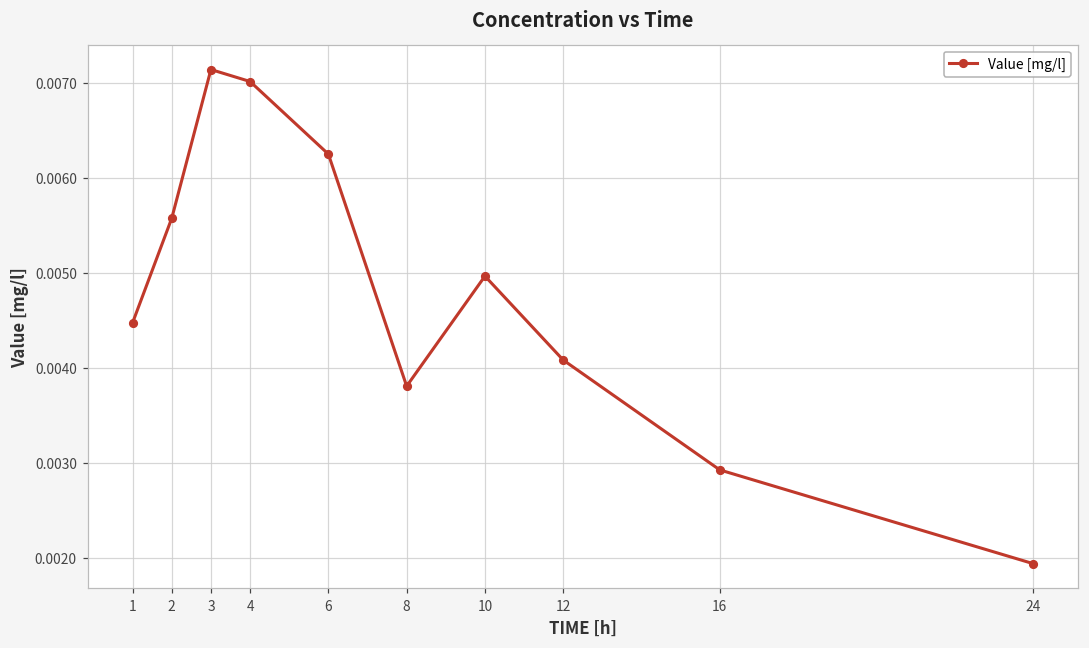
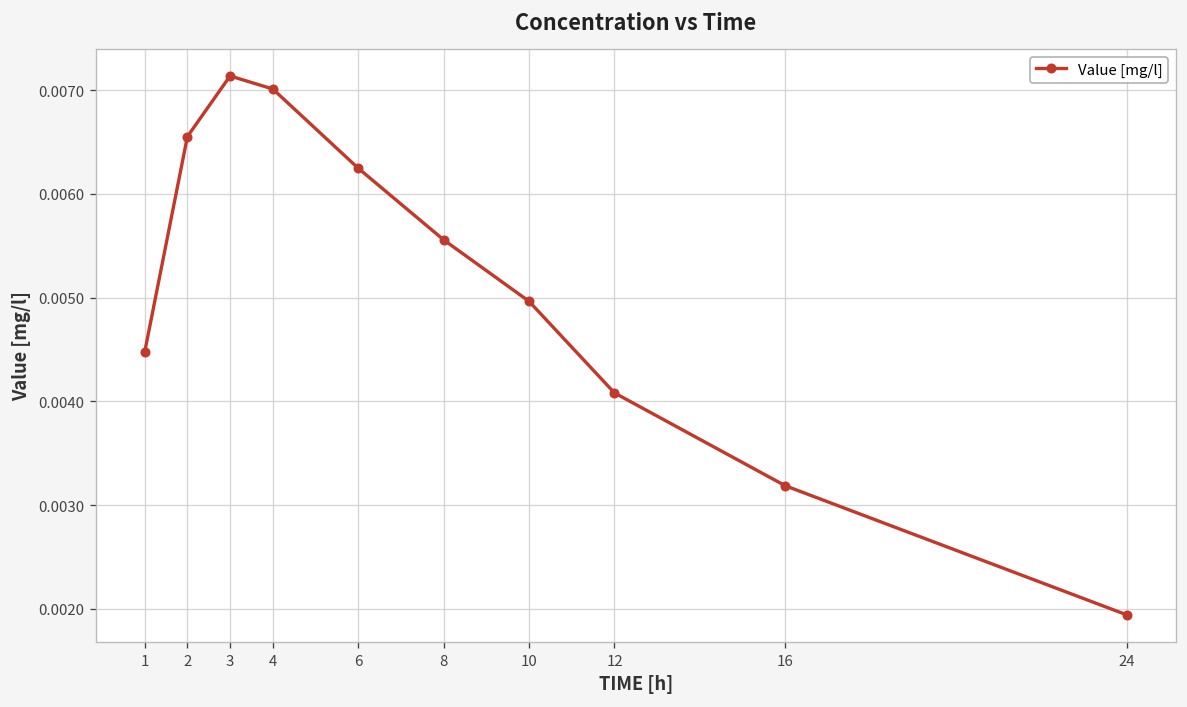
  {
    "1": 0.0045,
-   "2": 0.0056,
+   "2": 0.0066,
    "3": 0.0071,
    "4": 0.0070,
    "6": 0.0062,
-   "8": 0.0038,
+   "8": 0.0056,
    "10": 0.0050,
    "12": 0.0041,
-   "16": 0.0029,
+   "16": 0.0032,
    "24": 0.0019
  }
